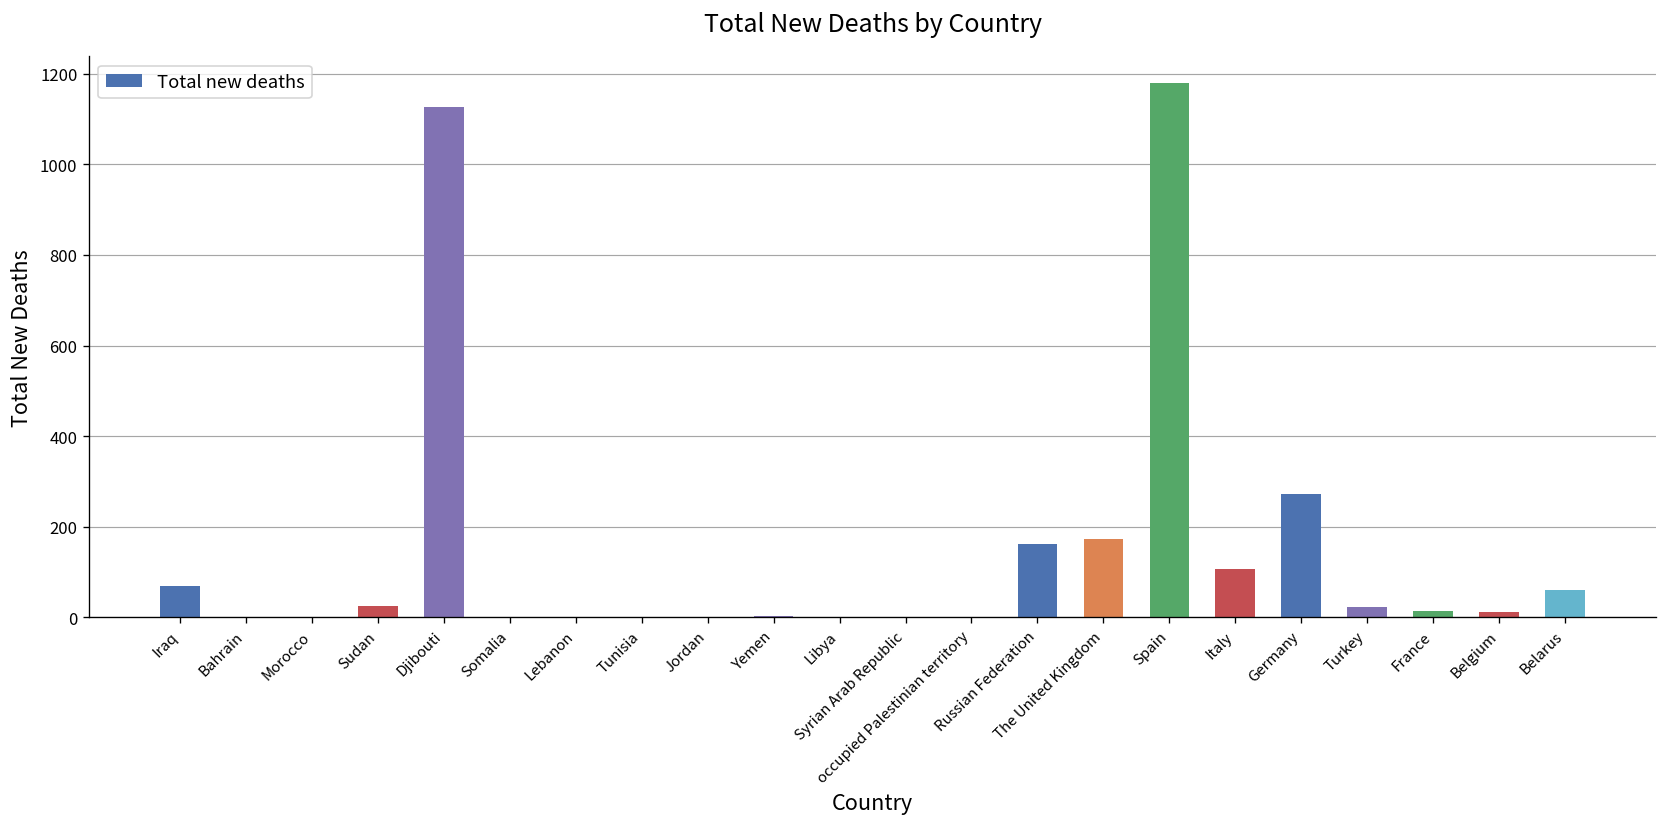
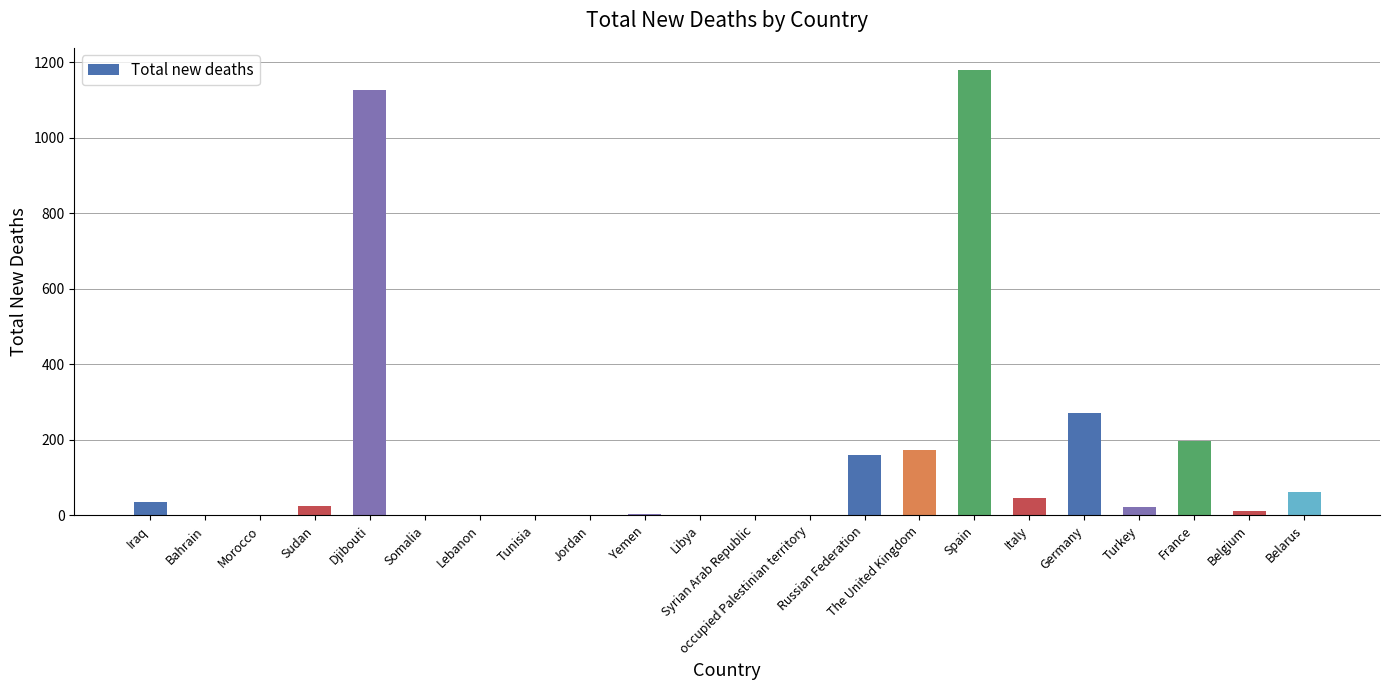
  {
-   "Iraq": 70,
+   "Iraq": 40,
    "Morocco": 0,
    "Sudan": 30,
    "Djibouti": 1130,
    "Somalia": 0,
    "Lebanon": 0,
    "Tunisia": 0,
    "Jordan": 0,
    "Libya": 0,
    "Syrian Arab Republic": 0,
    "occupied Palestinian territory": 0,
    "Russian Federation": 160,
    "The United Kingdom": 170,
    "Spain": 1180,
-   "Italy": 110,
+   "Italy": 50,
    "Germany": 270,
    "Turkey": 20,
-   "France": 10,
+   "France": 200,
    "Belgium": 10,
    "Belarus": 60
  }
